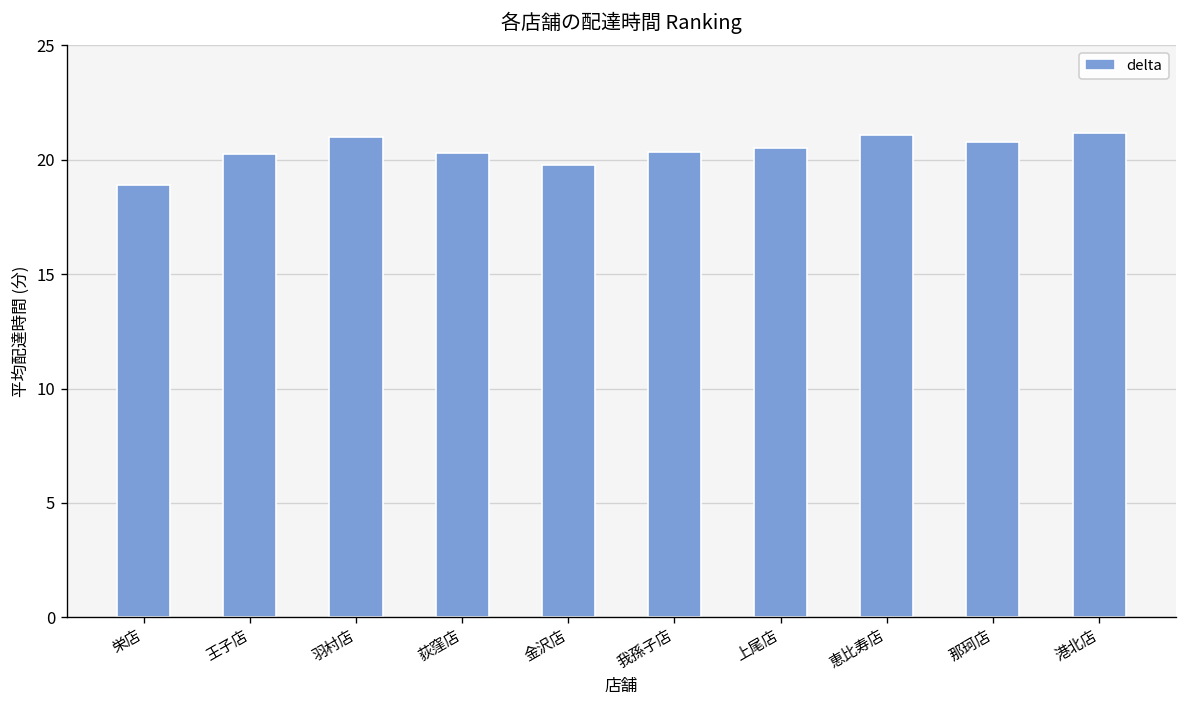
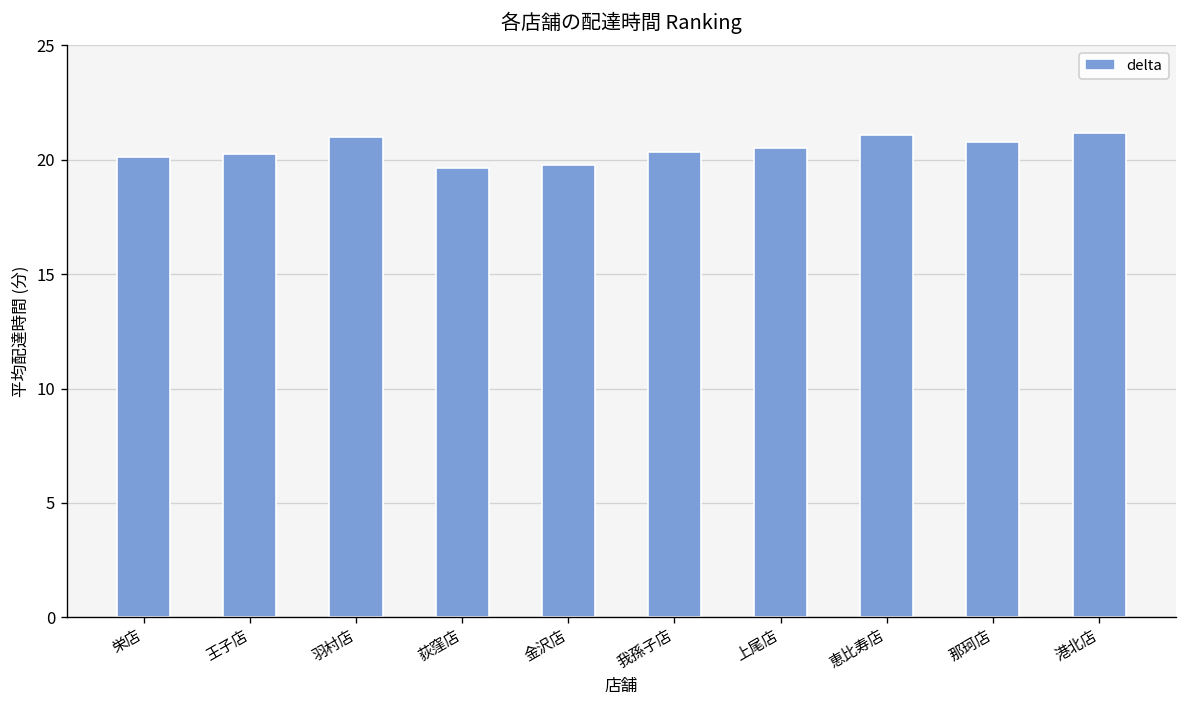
  {
-   "栄店": 18.9,
+   "栄店": 20.1,
    "王子店": 20.2,
    "羽村店": 21.0,
-   "荻窪店": 20.3,
+   "荻窪店": 19.6,
    "金沢店": 19.8,
    "我孫子店": 20.3,
    "上尾店": 20.5,
    "恵比寿店": 21.1,
    "那珂店": 20.8,
    "港北店": 21.2
  }
